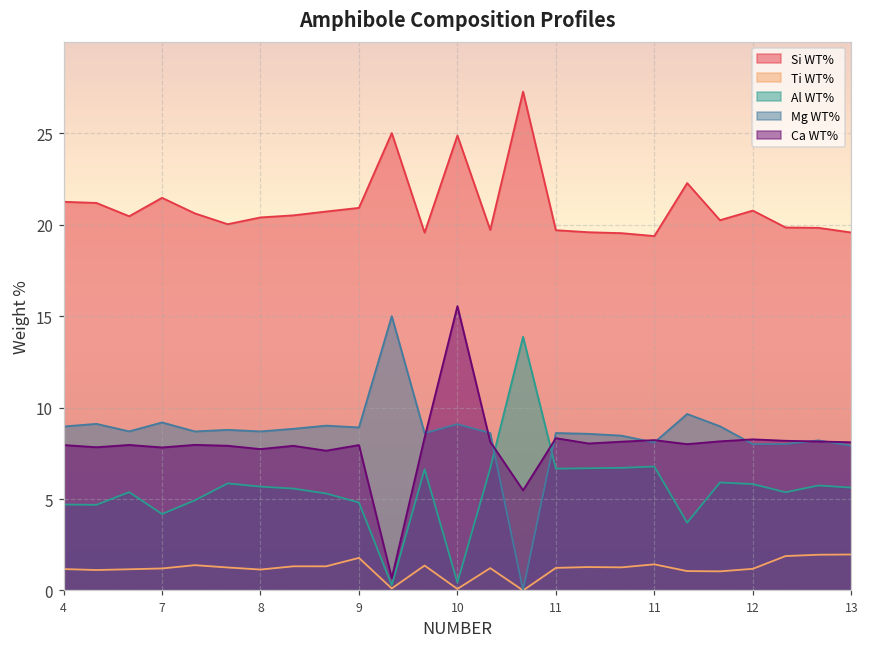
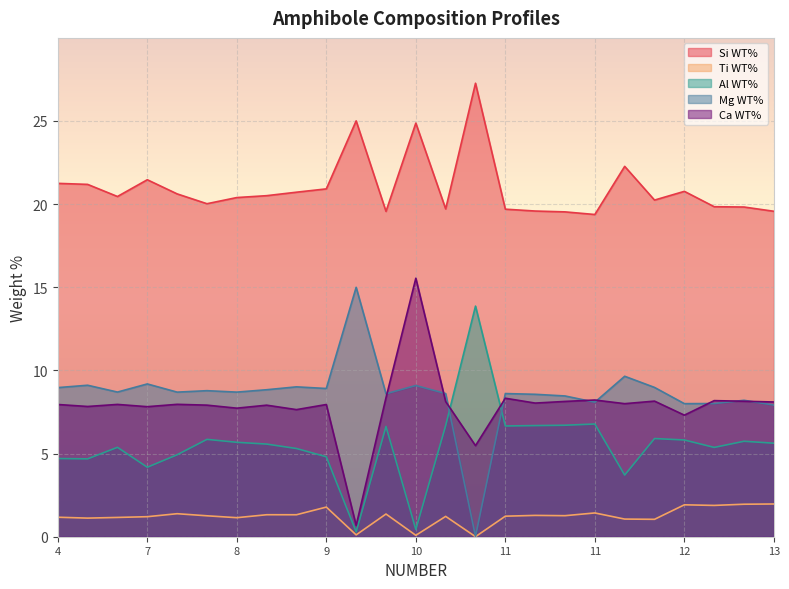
  {
    "Si WT%": {
      "9": 20.9,
      "12": 20.8
    },
    "Ti WT%": {
      "9": 1.8,
-     "12": 1.2
+     "12": 1.9
    },
    "Ca WT%": {
      "9": 7.9,
-     "12": 8.3
+     "12": 7.3
    }
  }
